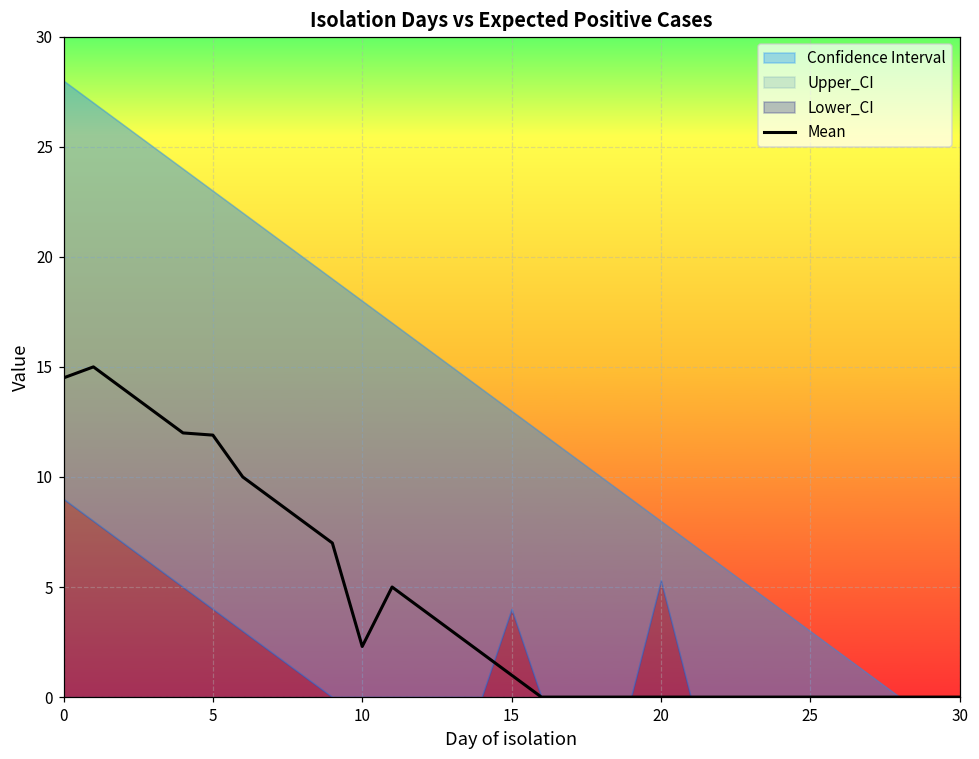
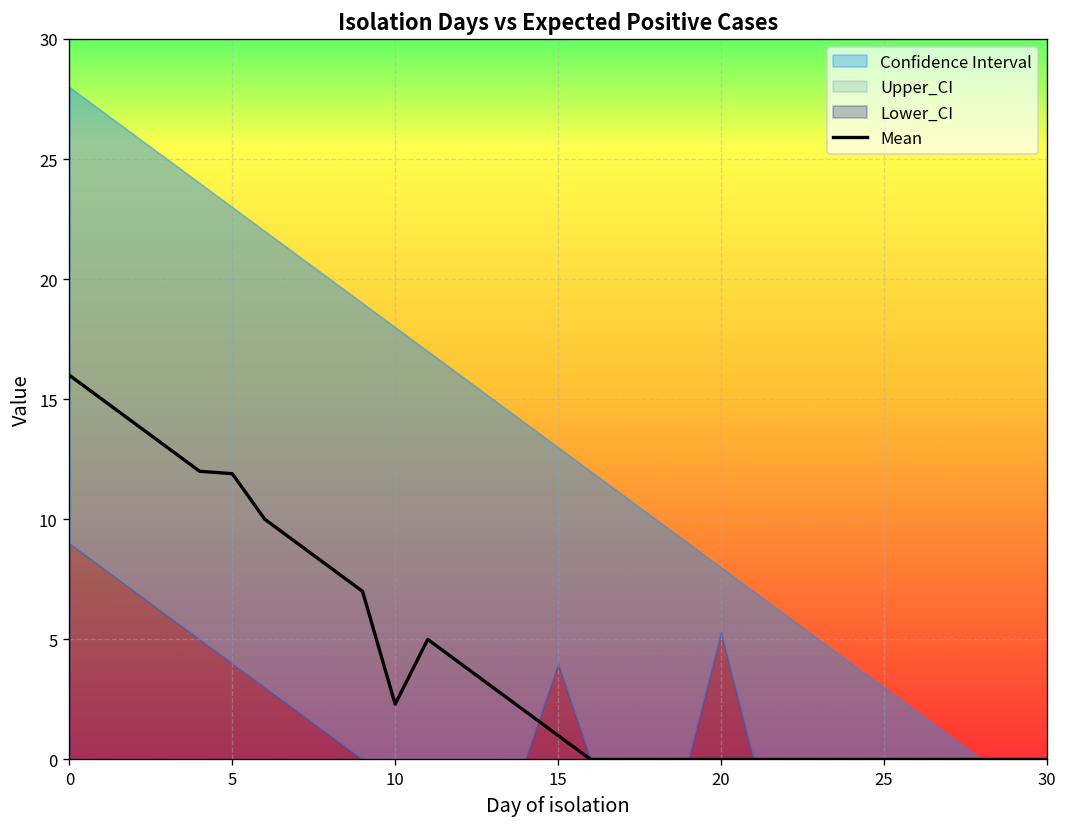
  {
    "Mean": {
-     "0": 14.5,
+     "0": 16.0,
      "5": 11.9,
      "10": 2.3,
      "15": 1.0,
      "20": 0.0
    },
    "Upper_CI": {
      "0": 28.0,
      "5": 23.0,
      "10": 18.0,
      "15": 13.0,
      "20": 8.0,
      "25": 3.0
    },
    "Lower_CI": {
      "0": 9.0,
      "5": 4.0,
      "10": 0.0,
      "15": 4.0,
      "20": 5.3
    }
  }
